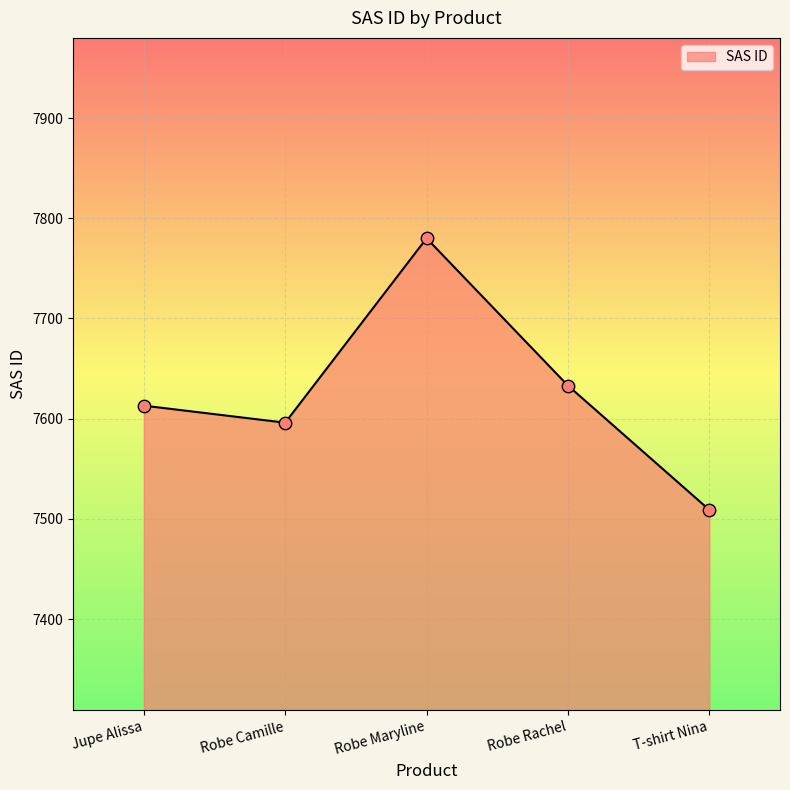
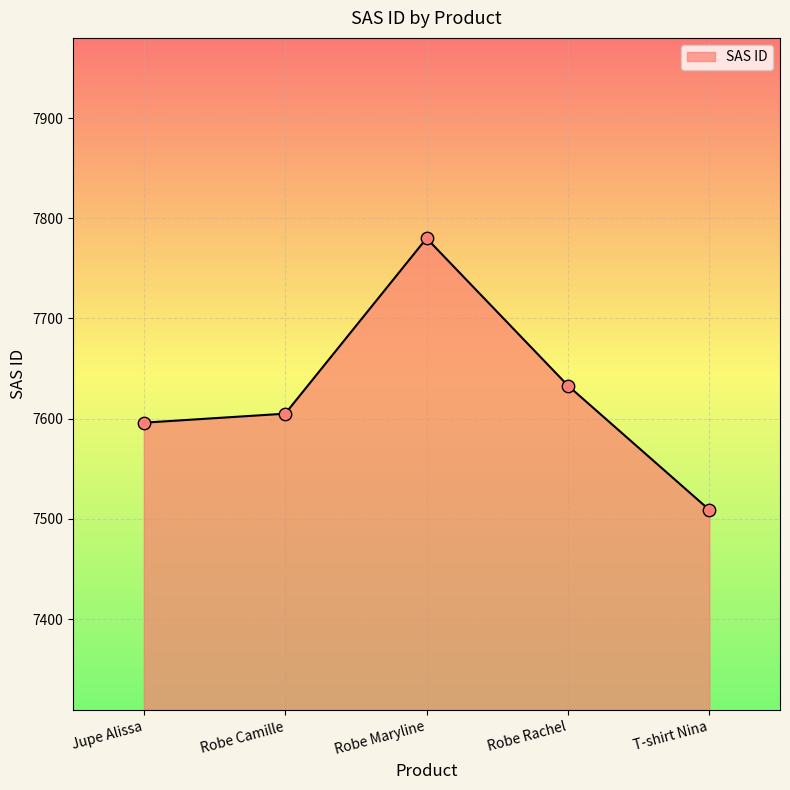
  {
-   "Jupe Alissa": 7613,
-   "Robe Camille": 7596,
+   "Jupe Alissa": 7596,
+   "Robe Camille": 7605,
    "Robe Maryline": 7780,
    "Robe Rachel": 7633,
    "T-shirt Nina": 7509
  }
